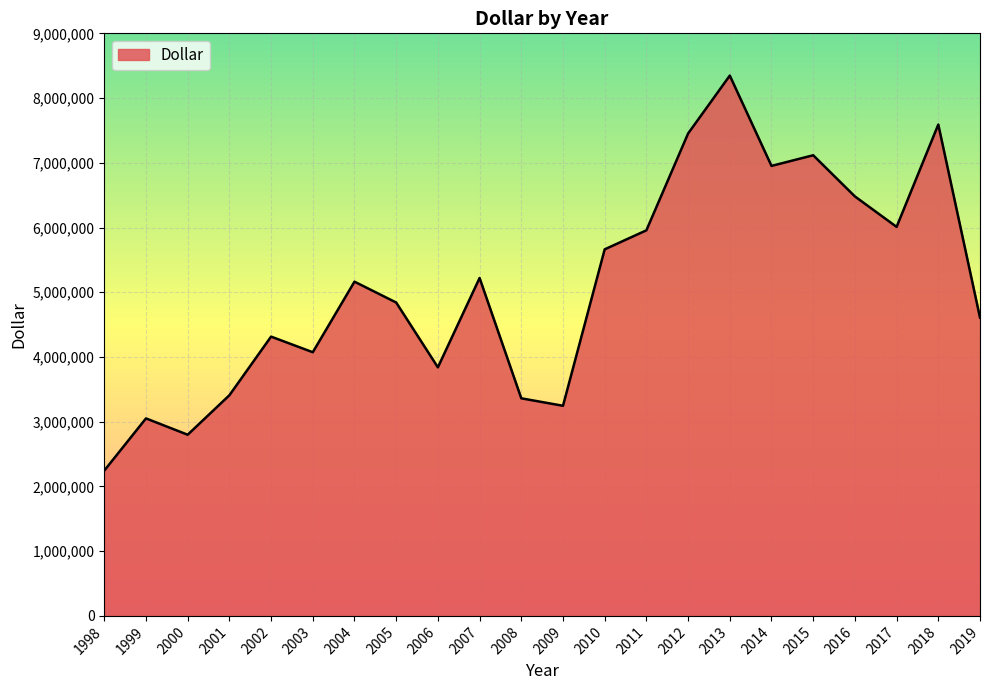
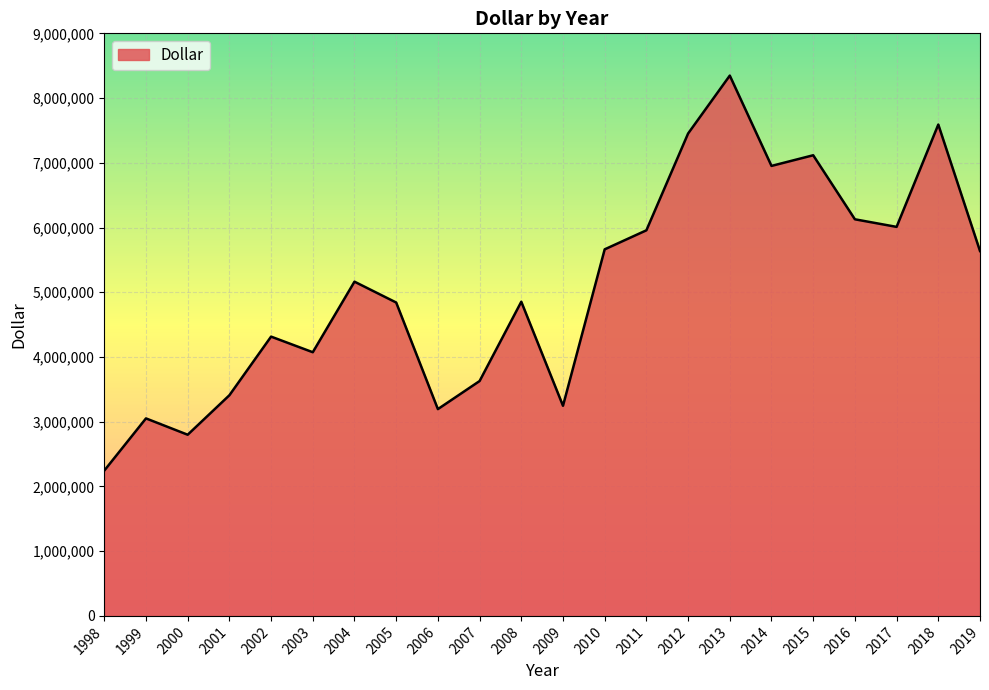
  {
    "1998": "2,200,000",
    "1999": "3,100,000",
    "2000": "2,800,000",
    "2001": "3,400,000",
    "2002": "4,300,000",
    "2003": "4,100,000",
    "2004": "5,200,000",
    "2005": "4,800,000",
-   "2006": "3,800,000",
-   "2007": "5,200,000",
-   "2008": "3,400,000",
+   "2006": "3,200,000",
+   "2007": "3,600,000",
+   "2008": "4,900,000",
    "2009": "3,200,000",
    "2010": "5,700,000",
    "2011": "6,000,000",
    "2012": "7,500,000",
    "2013": "8,300,000",
    "2014": "7,000,000",
    "2015": "7,100,000",
-   "2016": "6,500,000",
+   "2016": "6,100,000",
    "2017": "6,000,000",
    "2018": "7,600,000",
-   "2019": "4,600,000"
+   "2019": "5,600,000"
  }
